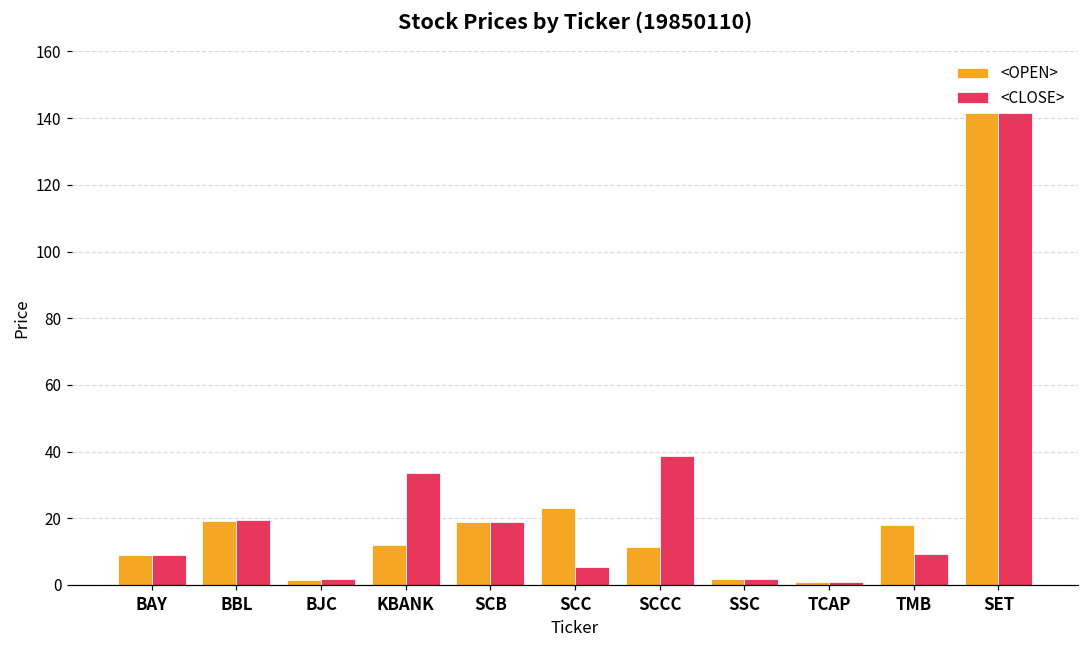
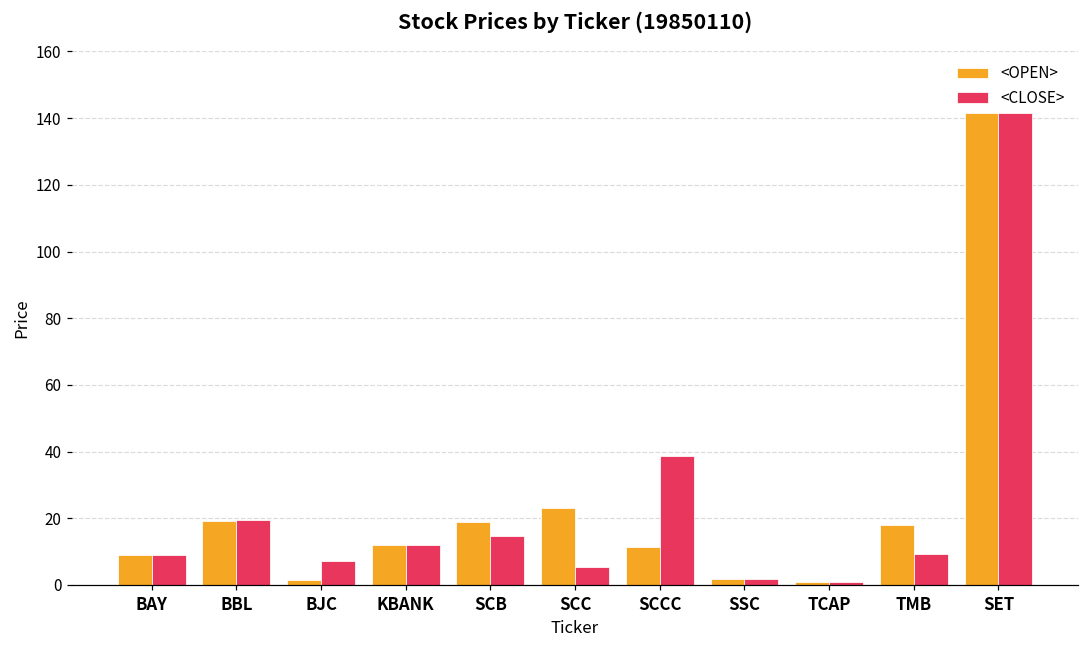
  {
    "<OPEN>": {
      "BAY": 9,
      "BBL": 19,
      "BJC": 2,
      "KBANK": 12,
      "SCB": 19,
      "SCC": 23,
      "SCCC": 11,
      "SSC": 2,
      "TMB": 18,
      "SET": 142
    },
    "<CLOSE>": {
      "BAY": 9,
      "BBL": 19,
-     "BJC": 2,
-     "KBANK": 33,
-     "SCB": 19,
+     "BJC": 7,
+     "KBANK": 12,
+     "SCB": 15,
      "SCC": 5,
      "SCCC": 39,
      "SSC": 2,
      "TMB": 9,
      "SET": 142
    }
  }
